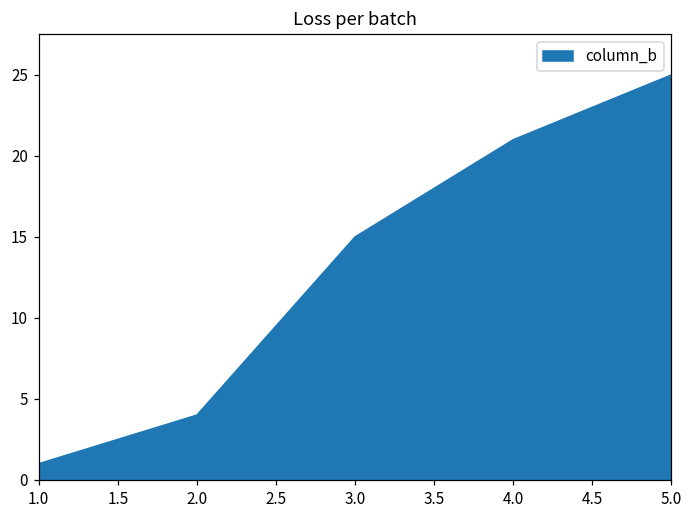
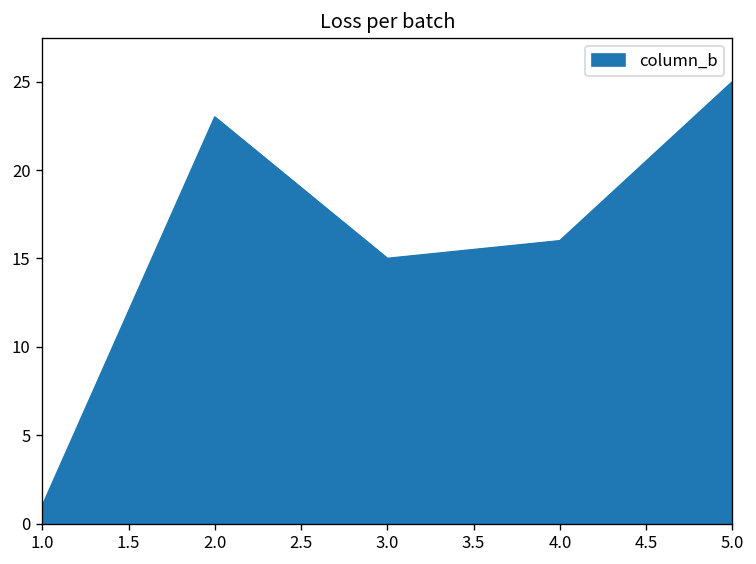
  {
    "1.0": 1,
-   "2.0": 4,
+   "2.0": 23,
    "3.0": 15,
-   "4.0": 21,
+   "4.0": 16,
    "5.0": 25
  }
